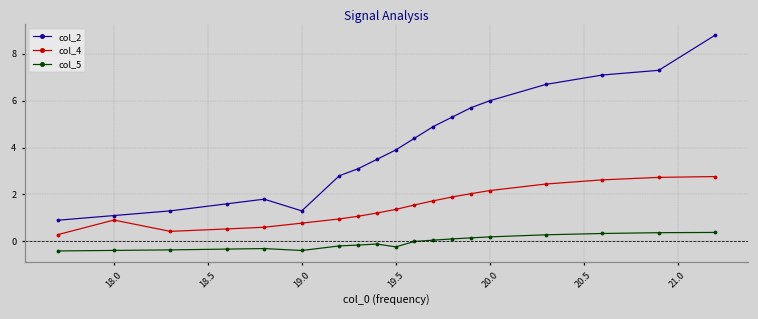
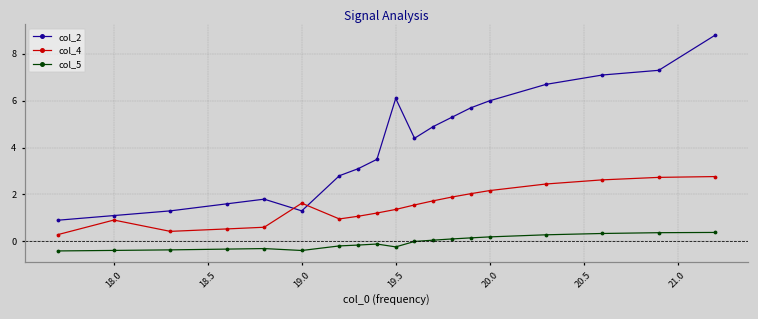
  {
    "col_2": {
      "18.0": 1.1,
      "19.0": 1.3,
-     "19.5": 3.9,
+     "19.5": 6.1,
      "20.0": 6.0
    },
    "col_4": {
      "18.0": 0.9,
-     "19.0": 0.8,
+     "19.0": 1.6,
      "19.5": 1.4,
      "20.0": 2.2
    },
    "col_5": {
      "18.0": -0.4,
      "19.0": -0.4,
      "19.5": -0.2,
      "20.0": 0.2
    }
  }
